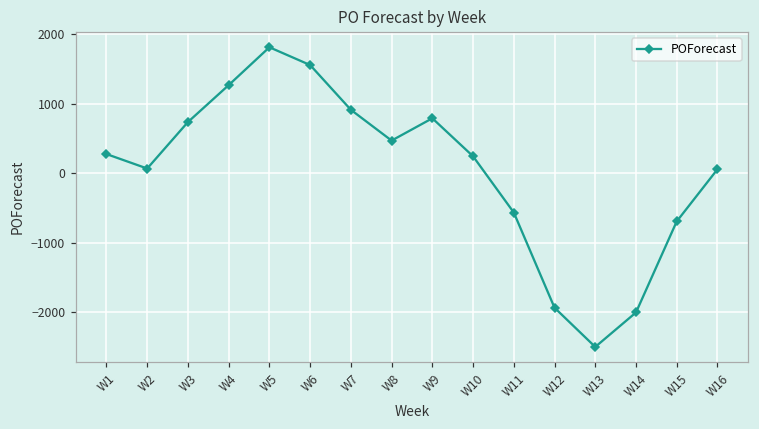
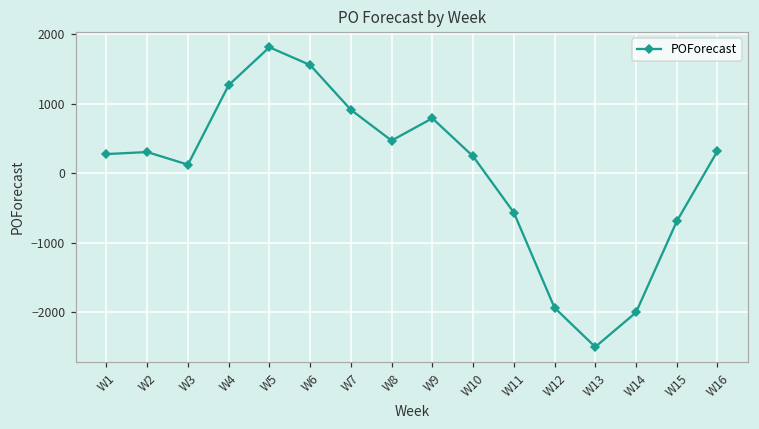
  {
    "W1": 300,
-   "W2": 100,
-   "W3": 700,
+   "W2": 300,
+   "W3": 100,
    "W4": 1300,
    "W5": 1800,
    "W6": 1600,
    "W7": 900,
    "W8": 500,
    "W9": 800,
    "W10": 200,
    "W11": -600,
    "W12": -1900,
    "W13": -2500,
    "W14": -2000,
    "W15": -700,
-   "W16": 100
+   "W16": 300
  }
